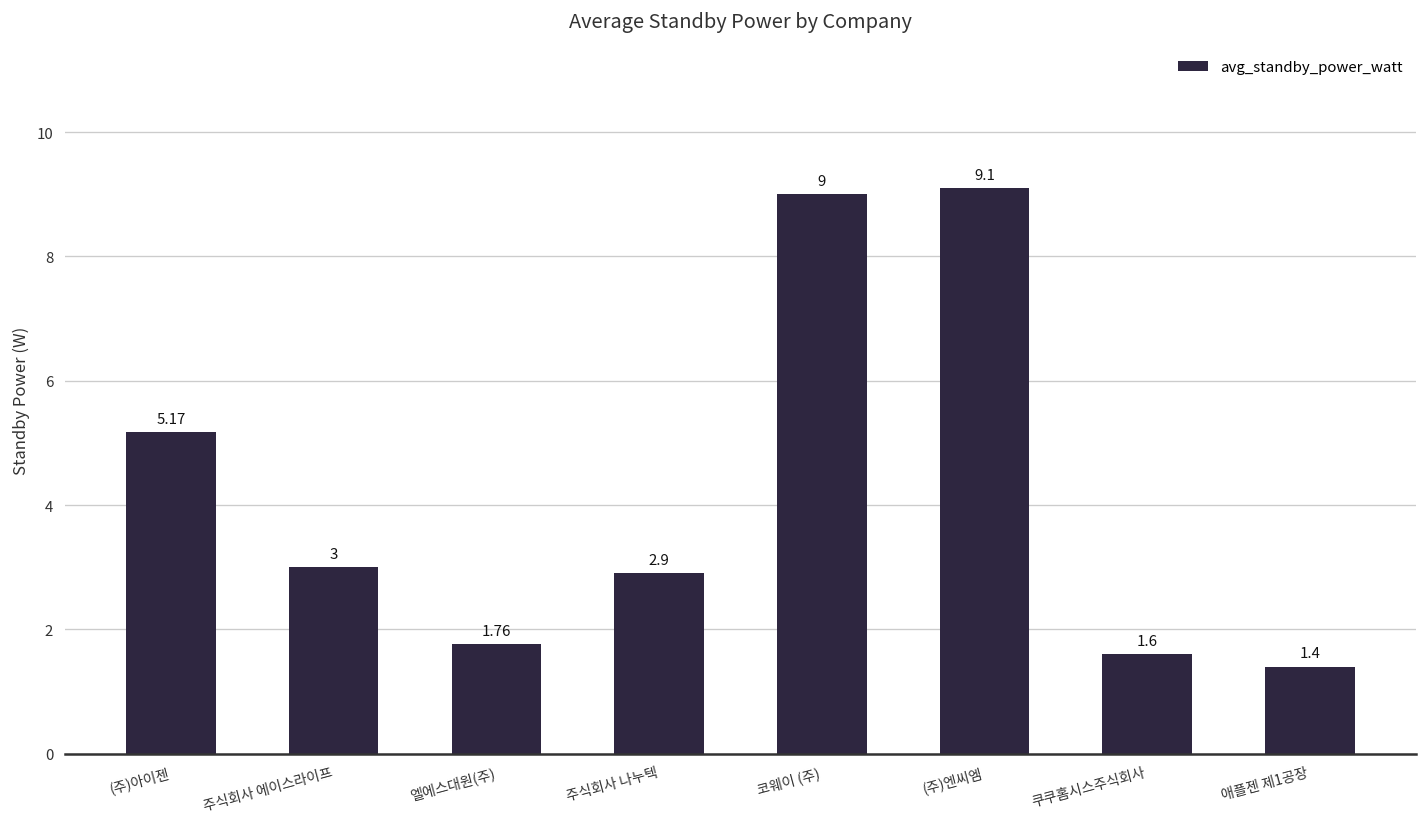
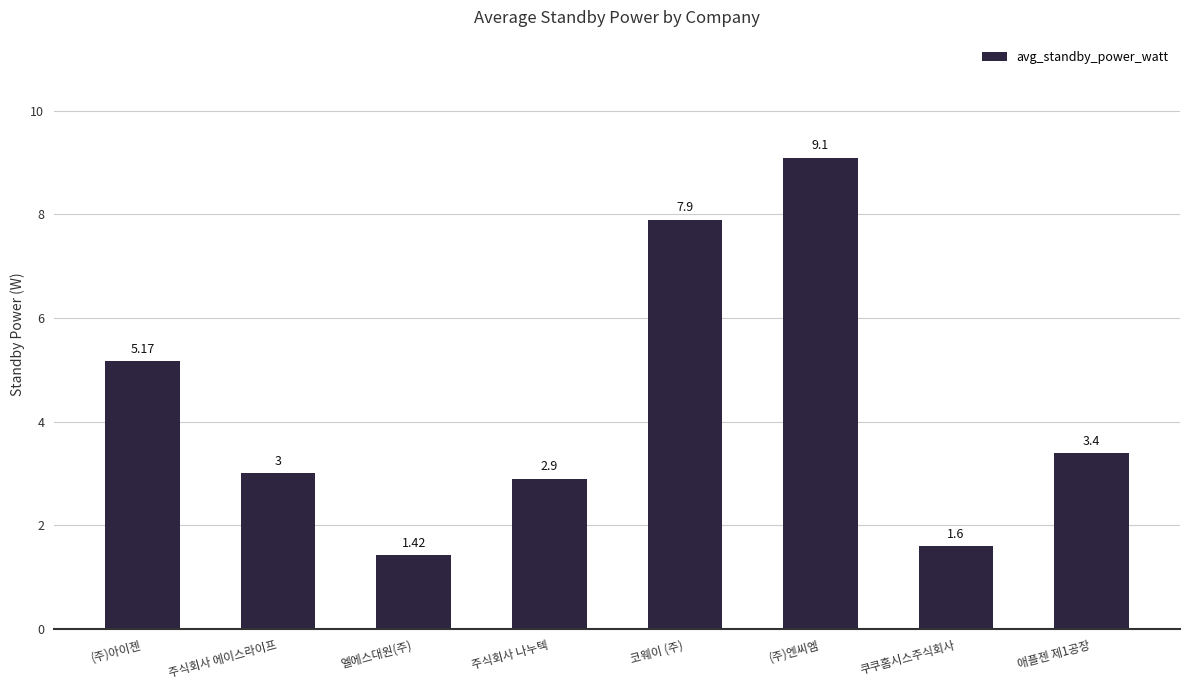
  {
    "(주)아이젠": 5.17,
    "주식회사 에이스라이프": 3,
-   "엘에스대원(주)": 1.76,
+   "엘에스대원(주)": 1.42,
    "주식회사 나누텍": 2.9,
-   "코웨이 (주)": 9,
+   "코웨이 (주)": 7.9,
    "(주)엔씨엠": 9.1,
    "쿠쿠홈시스주식회사": 1.6,
-   "애플젠 제1공장": 1.4
+   "애플젠 제1공장": 3.4
  }
